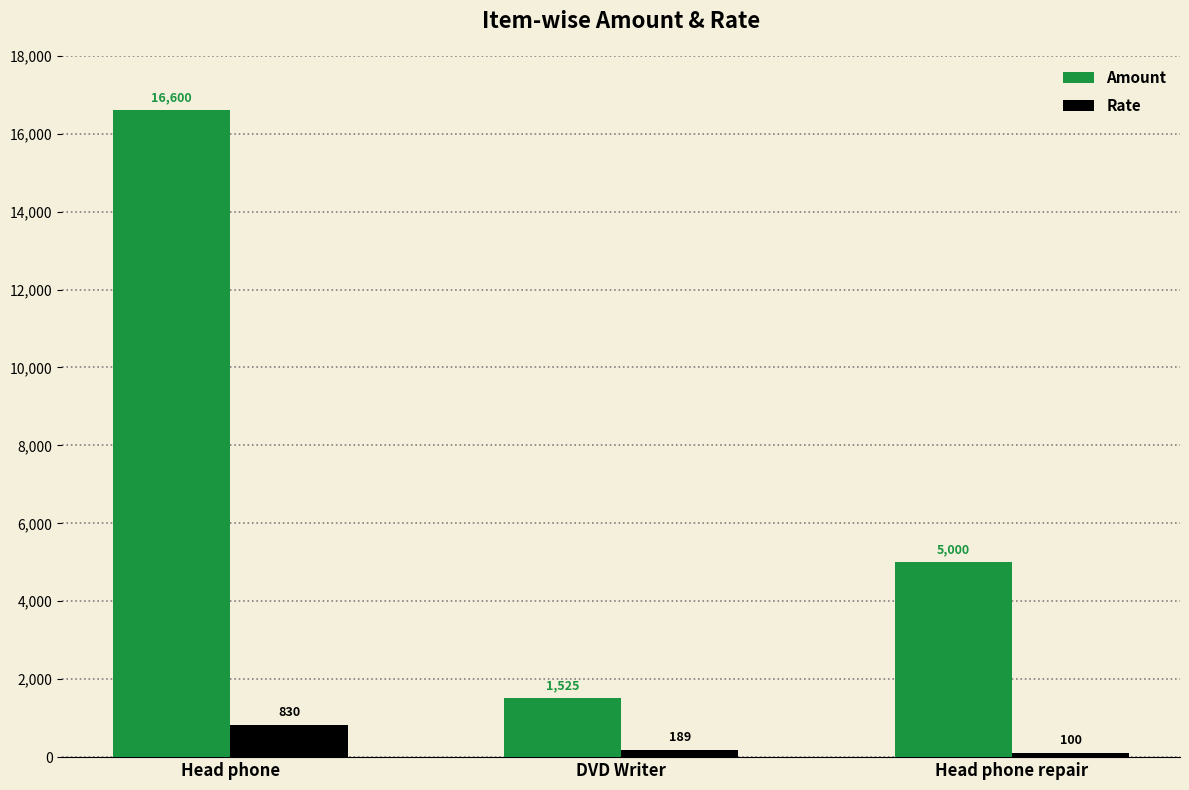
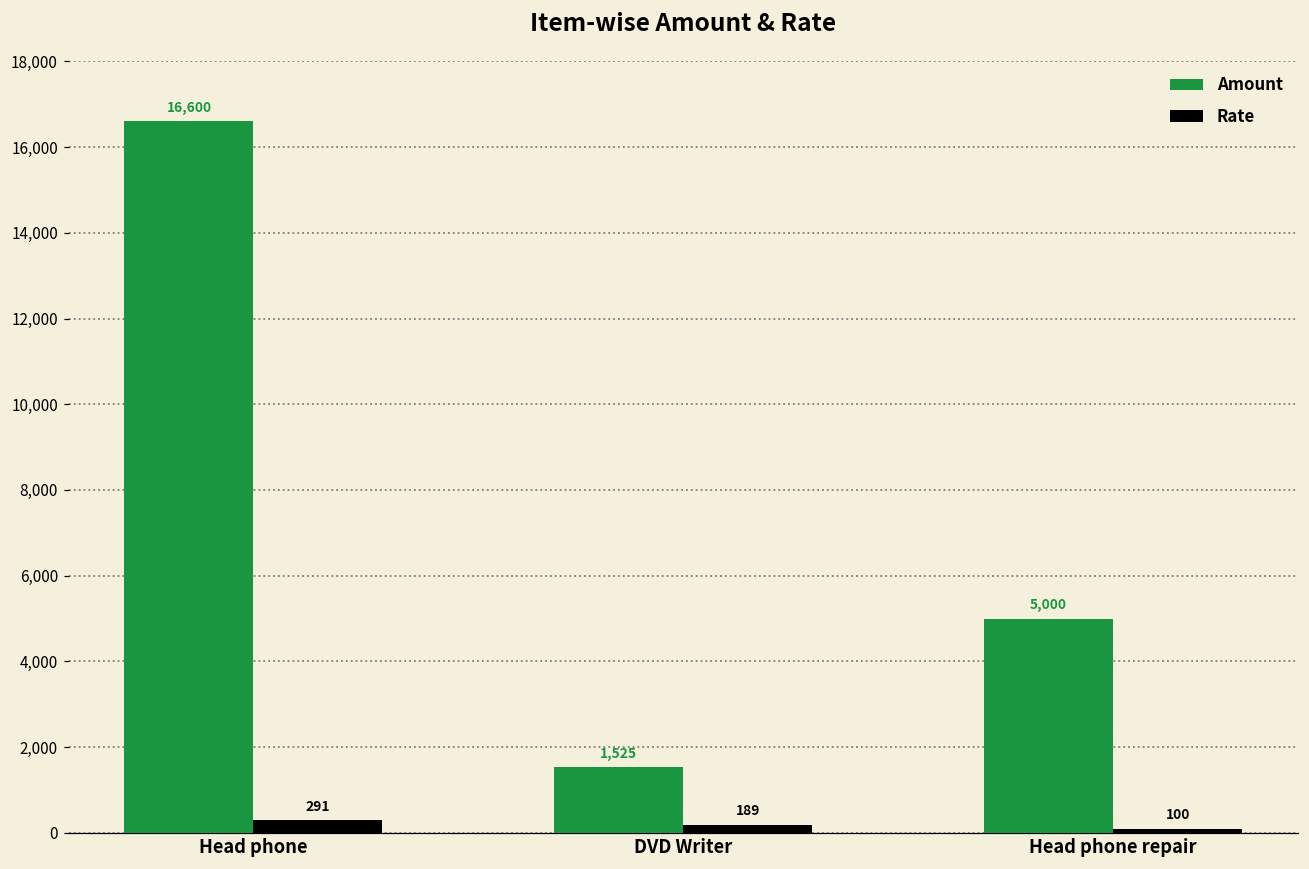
  {
    "Amount": {
      "Head phone": "16,600",
      "DVD Writer": "1,525",
      "Head phone repair": "5,000"
    },
    "Rate": {
-     "Head phone": "830",
+     "Head phone": "291",
      "DVD Writer": "189",
      "Head phone repair": "100"
    }
  }
